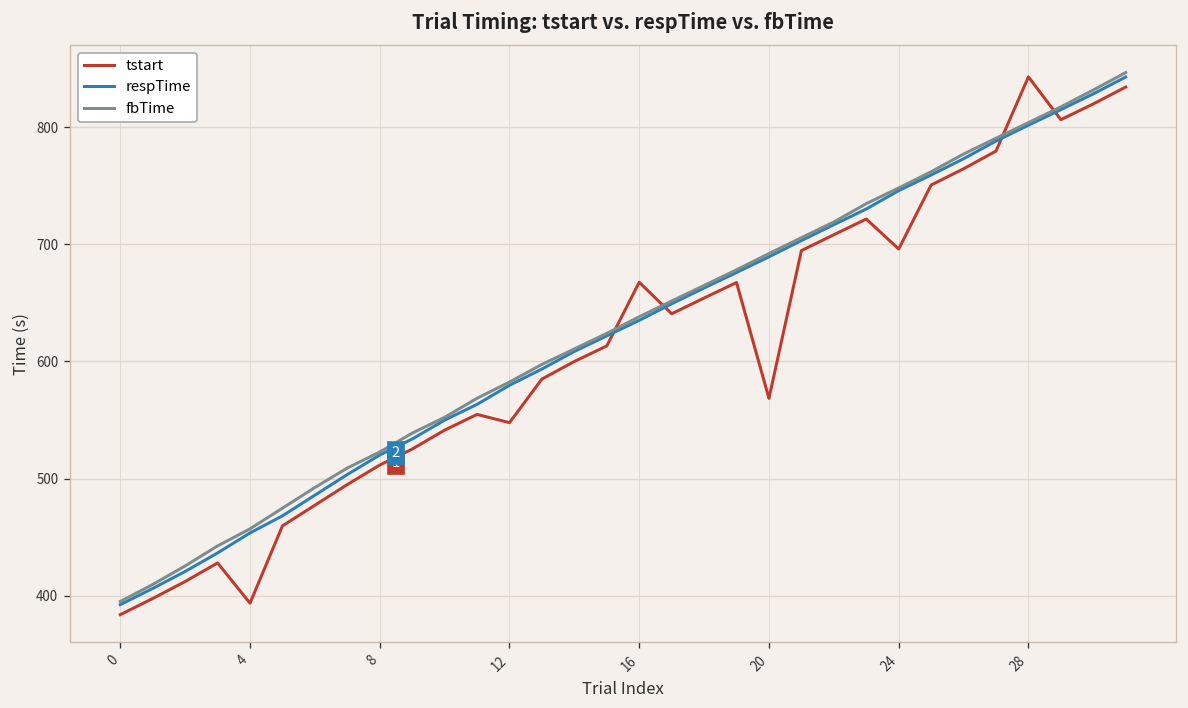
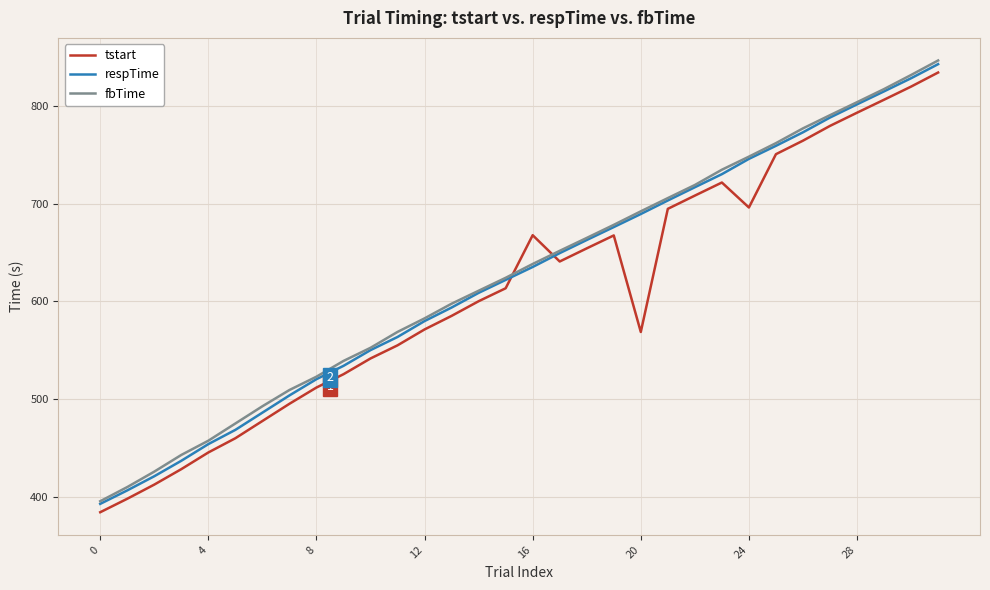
  {
    "tstart": {
      "0": 380,
-     "4": 390,
-     "12": 550,
+     "4": 450,
+     "12": 570,
      "16": 670,
      "20": 570,
      "24": 700,
-     "28": 840
+     "28": 790
    },
    "respTime": {
      "0": 390,
      "4": 450,
      "12": 580,
      "16": 640,
      "20": 690
    },
    "fbTime": {
      "0": 400,
      "4": 460,
      "12": 580,
      "16": 640,
      "20": 690
    }
  }
